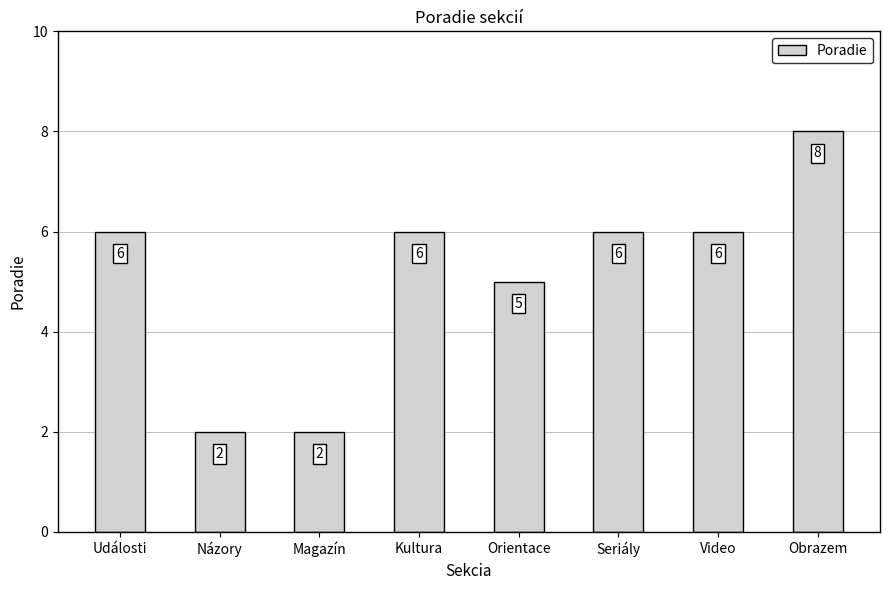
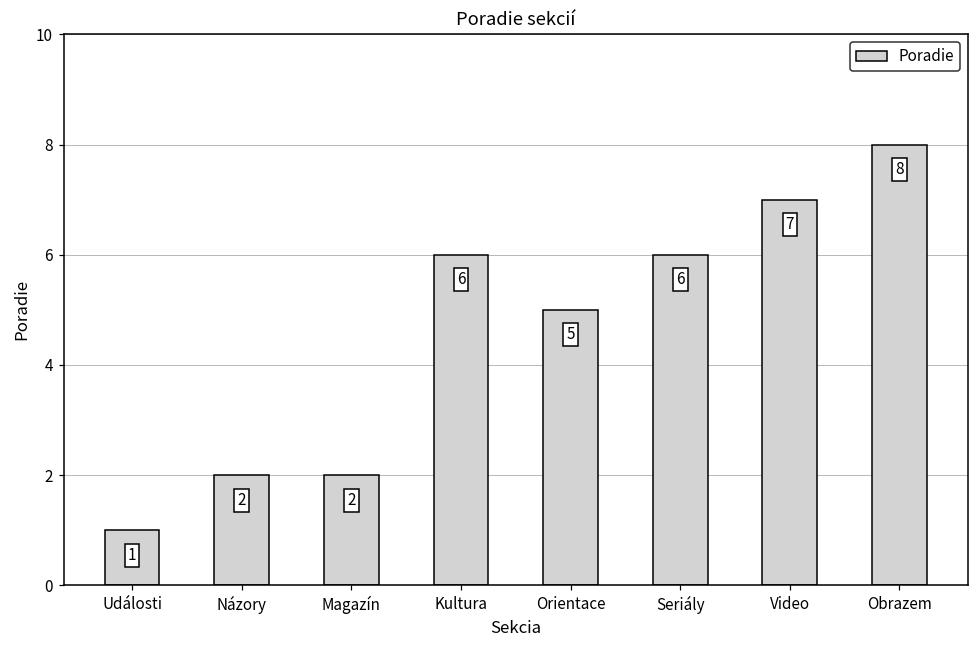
  {
-   "Události": 6,
-   "Video": 6
+   "Události": 1,
+   "Video": 7
  }
